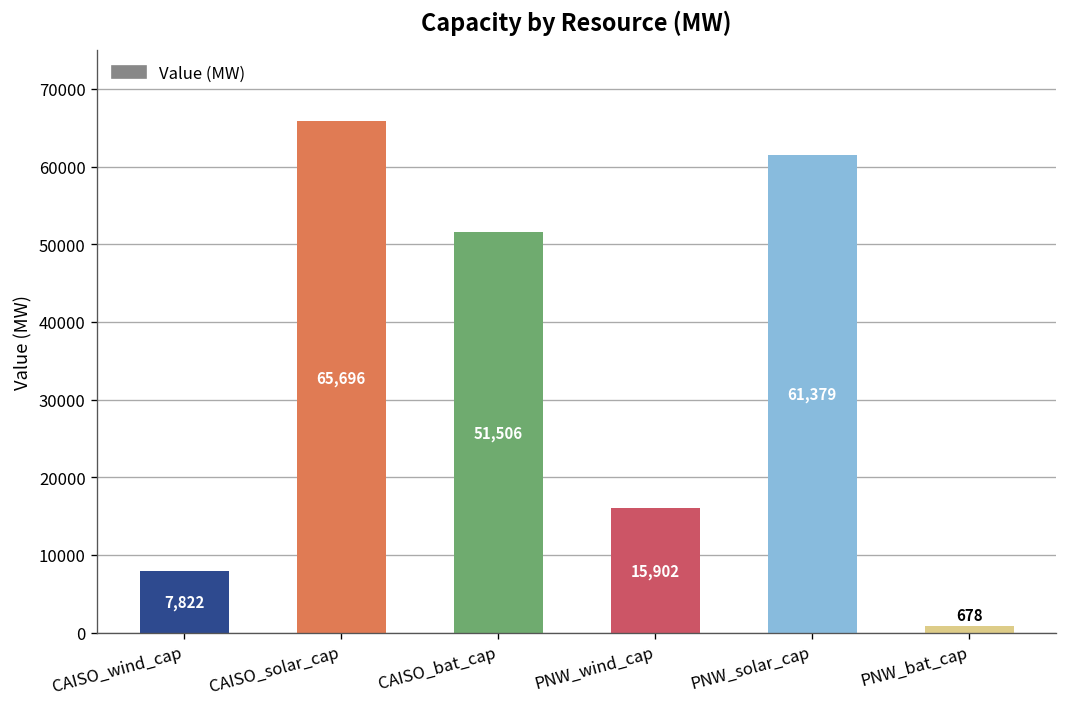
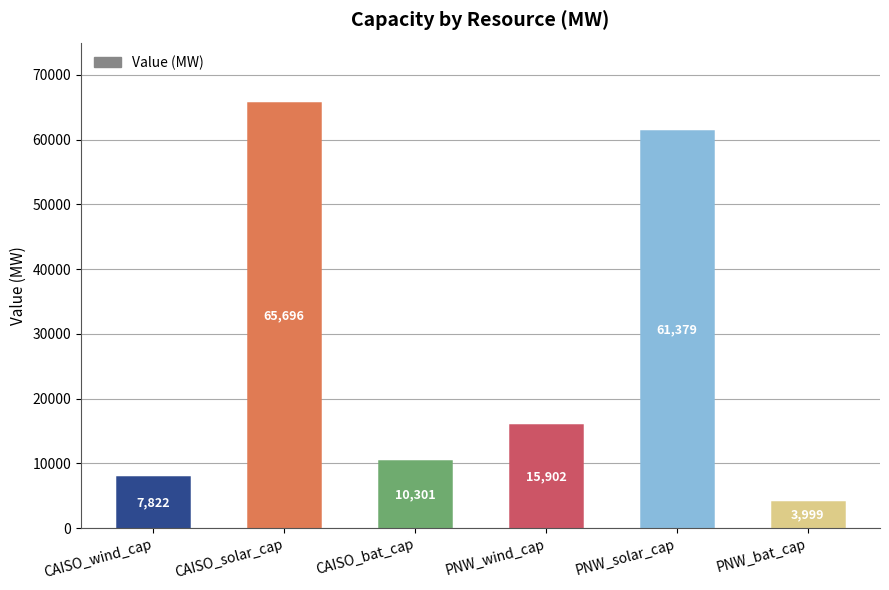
  {
    "CAISO_wind_cap": "7,822",
    "CAISO_solar_cap": "65,696",
-   "CAISO_bat_cap": "51,506",
+   "CAISO_bat_cap": "10,301",
    "PNW_wind_cap": "15,902",
    "PNW_solar_cap": "61,379",
-   "PNW_bat_cap": "678"
+   "PNW_bat_cap": "3,999"
  }
